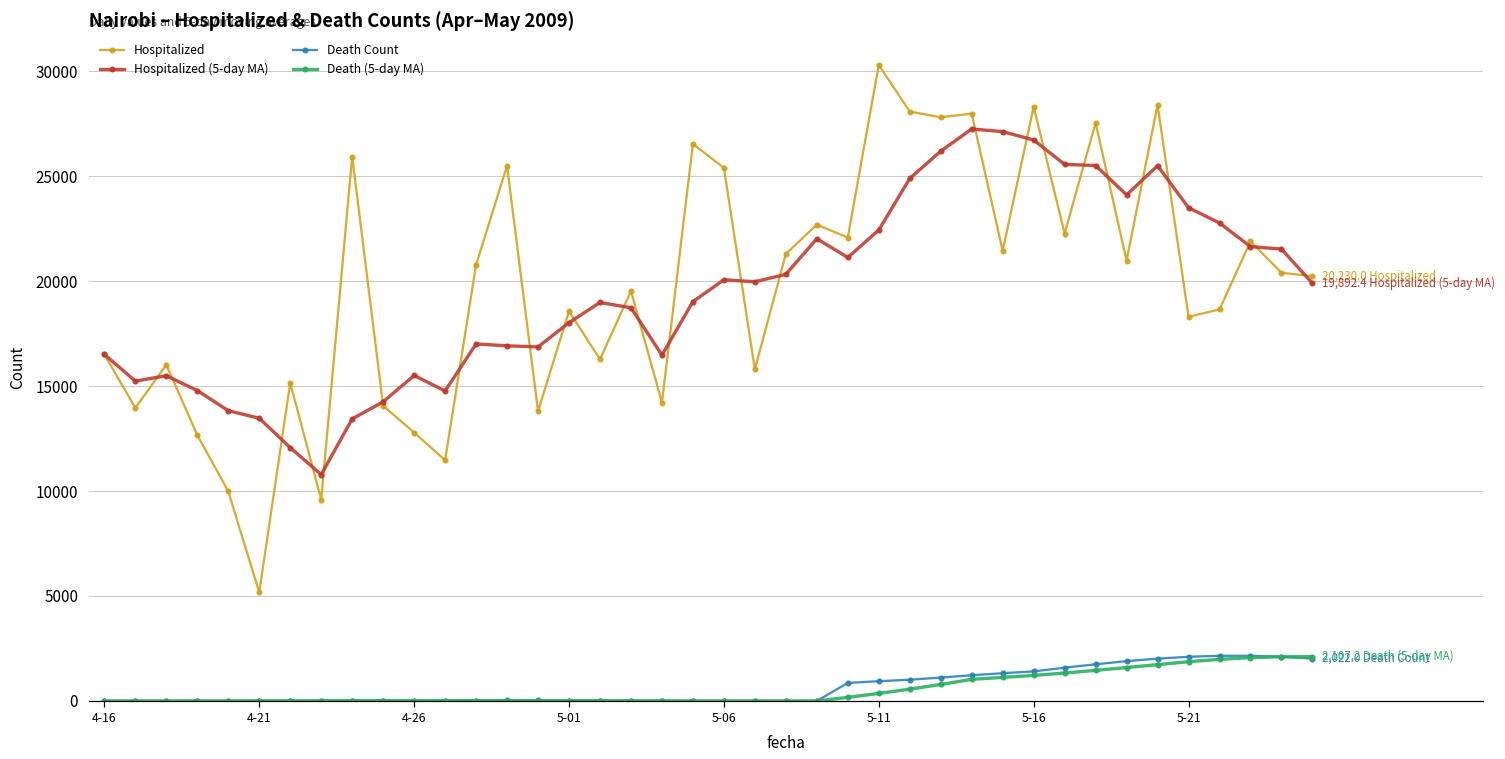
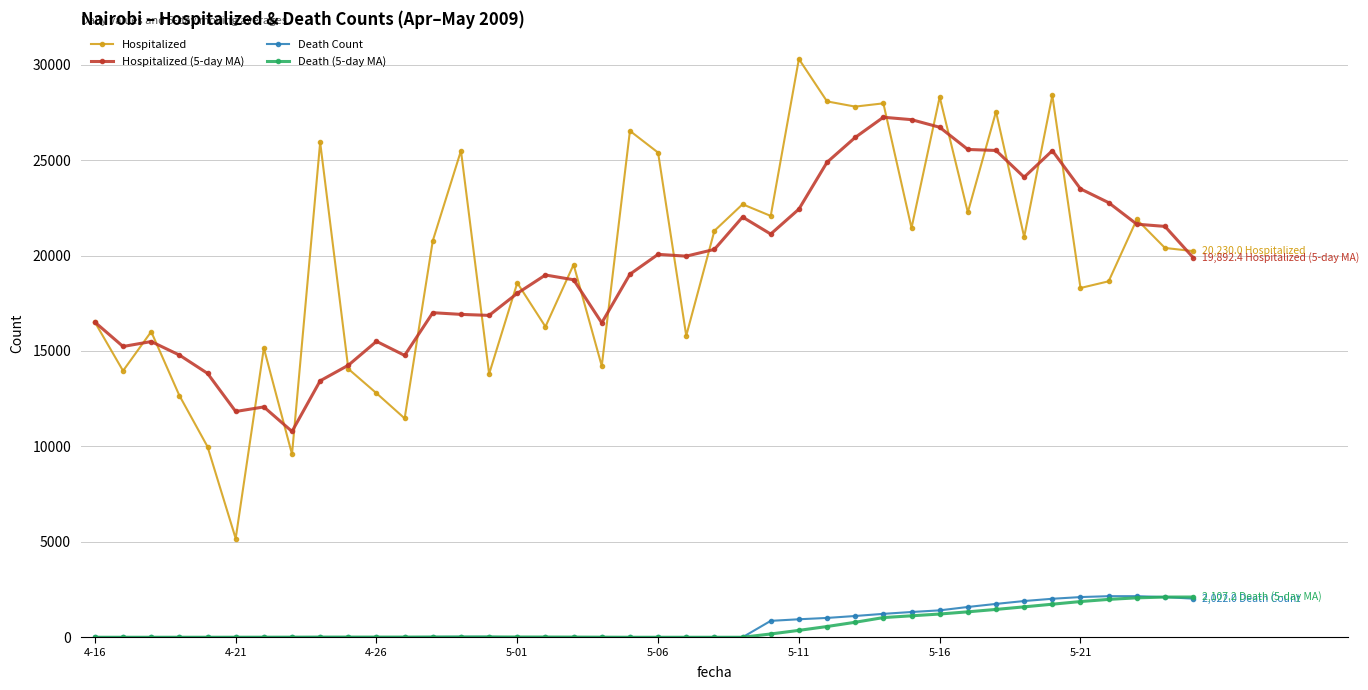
  {
    "Hospitalized": {
      "4-21": 5200,
      "4-26": 12800,
      "5-01": 18600,
      "5-06": 25400,
      "5-11": 30300,
      "5-16": 28300,
      "5-21": 18300
    },
    "Hospitalized (5-day MA)": {
-     "4-21": 13500,
+     "4-21": 11800,
      "4-26": 15500,
      "5-01": 18000,
      "5-06": 20100,
      "5-11": 22400,
      "5-16": 26700,
      "5-21": 23500
    },
    "Death Count": {
      "5-11": 900,
      "5-16": 1400,
      "5-21": 2100
    },
    "Death (5-day MA)": {
      "5-11": 400,
      "5-16": 1200,
      "5-21": 1900
    }
  }
